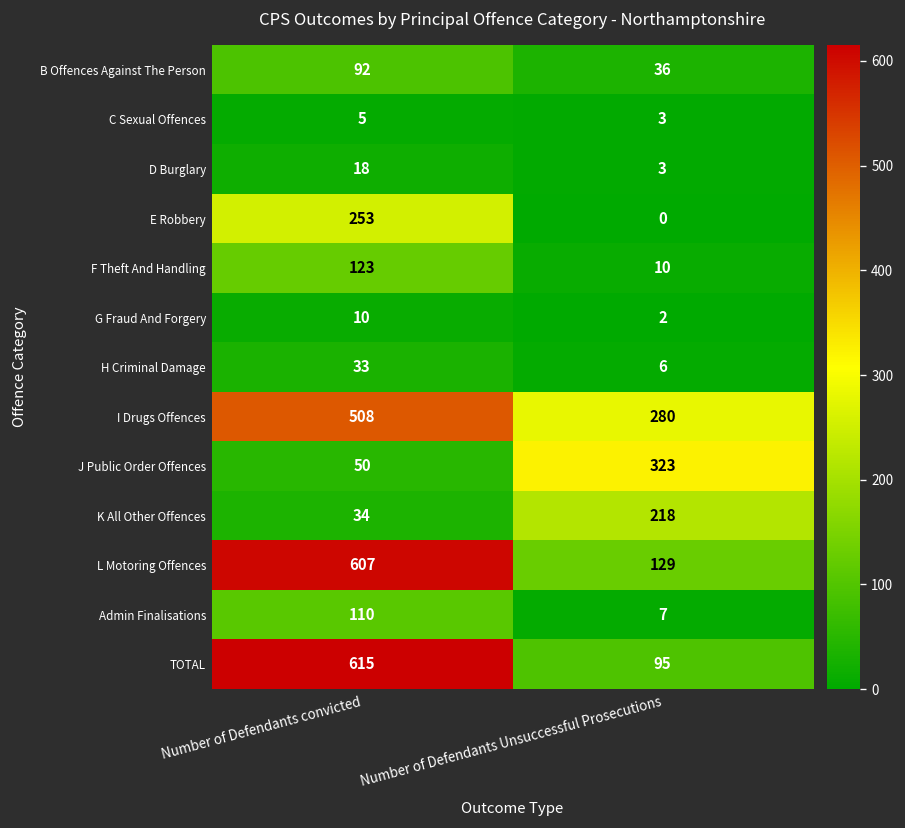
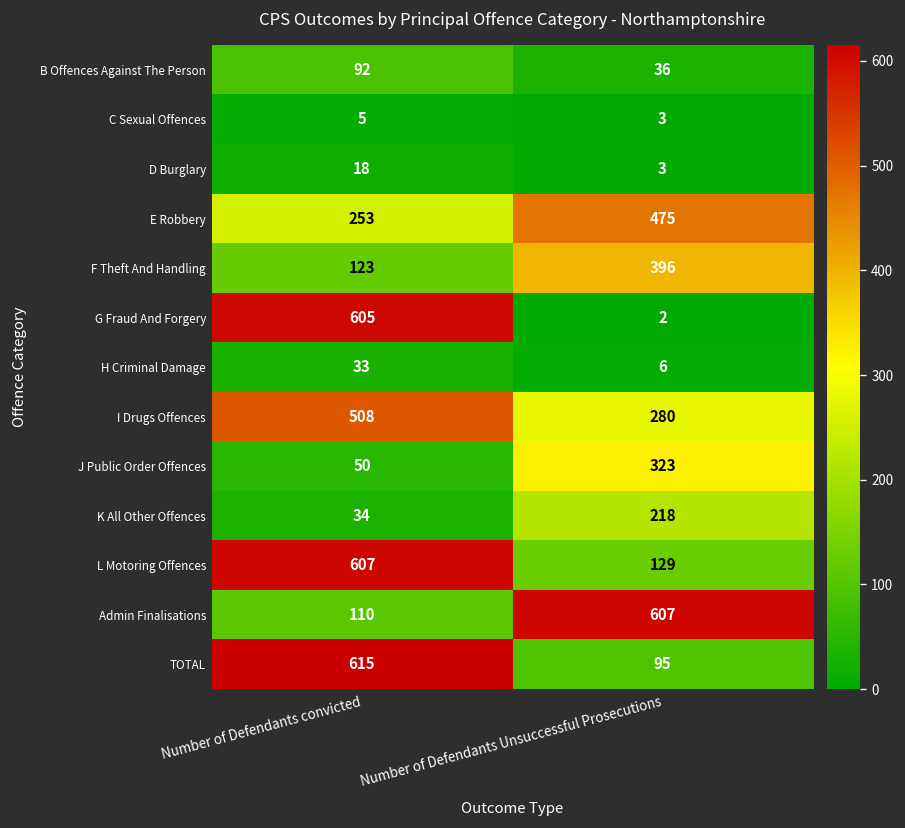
  {
    "B Offences Against The Person": {
      "Number of Defendants convicted": 92,
      "Number of Defendants Unsuccessful Prosecutions": 36
    },
    "C Sexual Offences": {
      "Number of Defendants convicted": 5,
      "Number of Defendants Unsuccessful Prosecutions": 3
    },
    "D Burglary": {
      "Number of Defendants convicted": 18,
      "Number of Defendants Unsuccessful Prosecutions": 3
    },
    "E Robbery": {
      "Number of Defendants convicted": 253,
-     "Number of Defendants Unsuccessful Prosecutions": 0
+     "Number of Defendants Unsuccessful Prosecutions": 475
    },
    "F Theft And Handling": {
      "Number of Defendants convicted": 123,
-     "Number of Defendants Unsuccessful Prosecutions": 10
+     "Number of Defendants Unsuccessful Prosecutions": 396
    },
    "G Fraud And Forgery": {
-     "Number of Defendants convicted": 10,
+     "Number of Defendants convicted": 605,
      "Number of Defendants Unsuccessful Prosecutions": 2
    },
    "H Criminal Damage": {
      "Number of Defendants convicted": 33,
      "Number of Defendants Unsuccessful Prosecutions": 6
    },
    "I Drugs Offences": {
      "Number of Defendants convicted": 508,
      "Number of Defendants Unsuccessful Prosecutions": 280
    },
    "J Public Order Offences": {
      "Number of Defendants convicted": 50,
      "Number of Defendants Unsuccessful Prosecutions": 323
    },
    "K All Other Offences": {
      "Number of Defendants convicted": 34,
      "Number of Defendants Unsuccessful Prosecutions": 218
    },
    "L Motoring Offences": {
      "Number of Defendants convicted": 607,
      "Number of Defendants Unsuccessful Prosecutions": 129
    },
    "Admin Finalisations": {
      "Number of Defendants convicted": 110,
-     "Number of Defendants Unsuccessful Prosecutions": 7
+     "Number of Defendants Unsuccessful Prosecutions": 607
    },
    "TOTAL": {
      "Number of Defendants convicted": 615,
      "Number of Defendants Unsuccessful Prosecutions": 95
    }
  }
